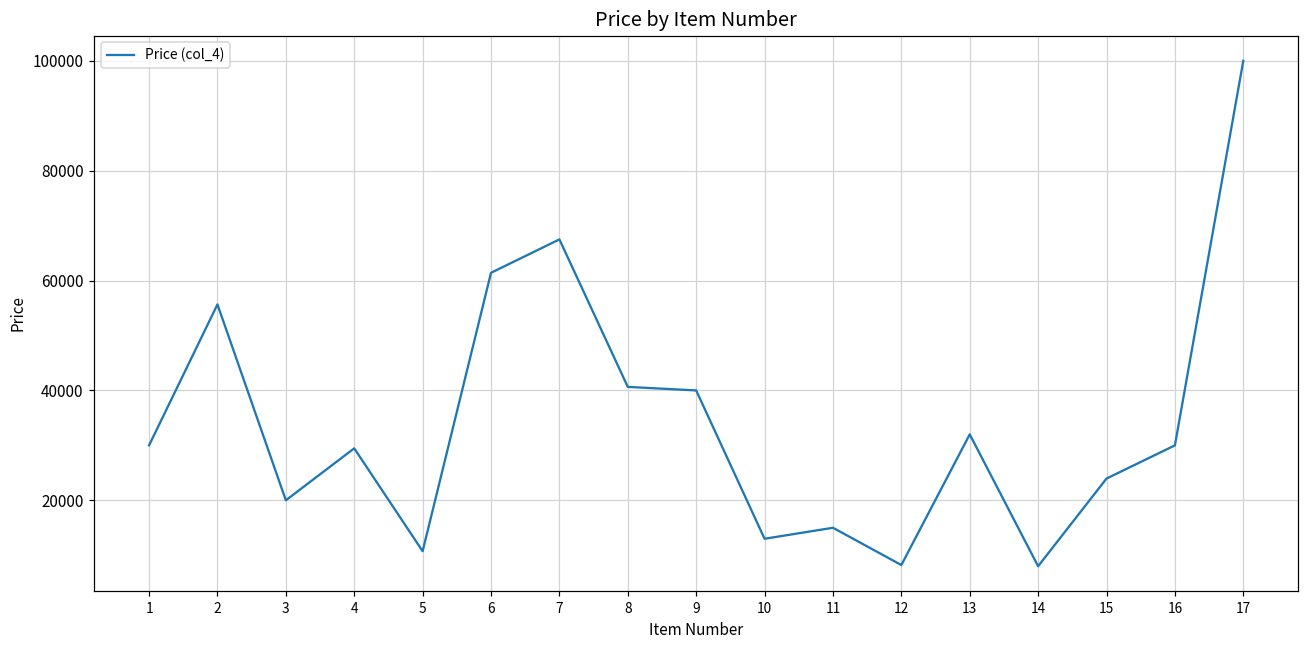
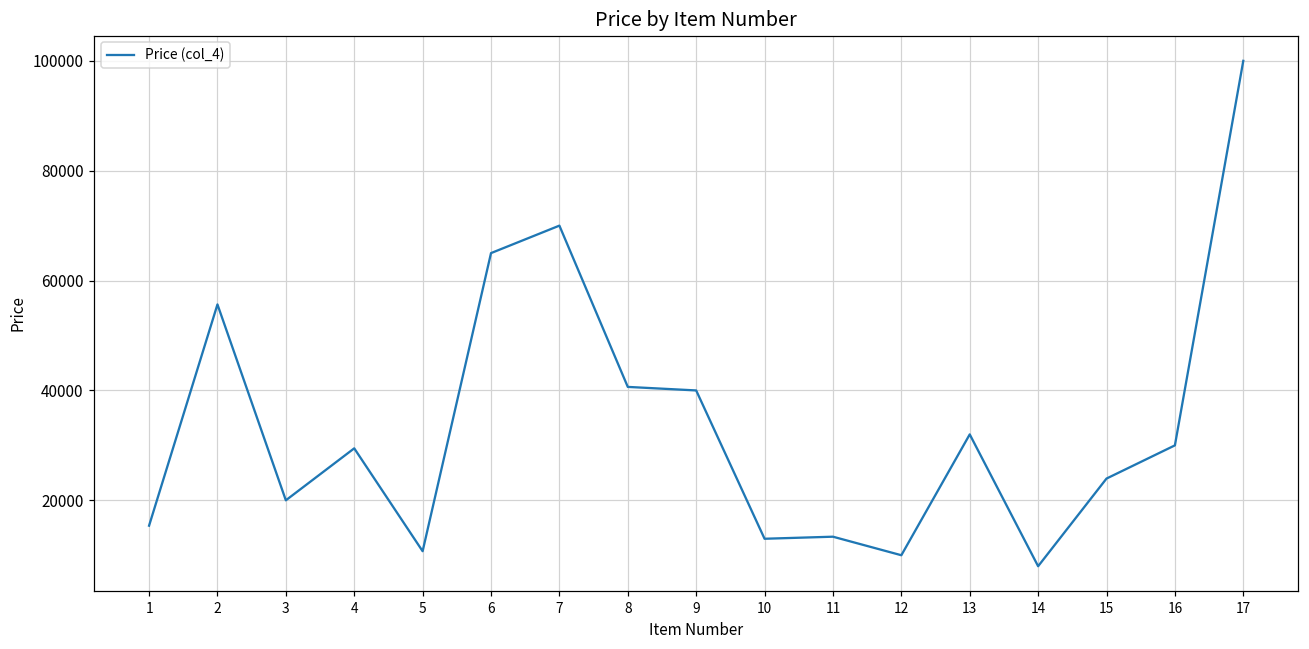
  {
-   "1": 30000,
+   "1": 15000,
    "2": 56000,
    "3": 20000,
    "4": 29000,
    "5": 11000,
-   "6": 61000,
-   "7": 67000,
+   "6": 65000,
+   "7": 70000,
    "8": 41000,
    "9": 40000,
    "10": 13000,
-   "11": 15000,
-   "12": 8000,
+   "11": 13000,
+   "12": 10000,
    "13": 32000,
    "14": 8000,
    "15": 24000,
    "16": 30000,
    "17": 100000
  }
